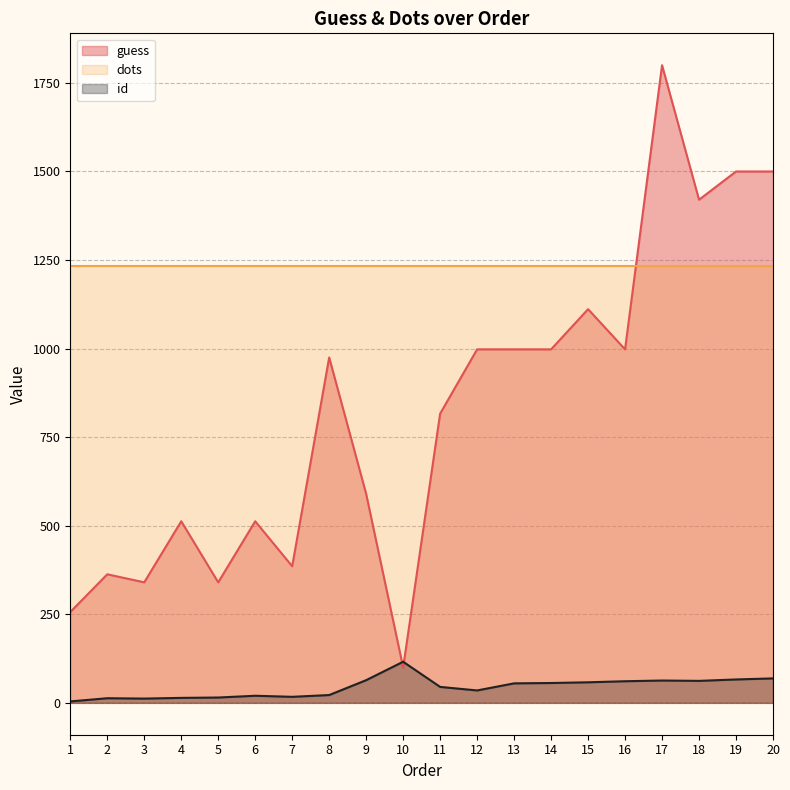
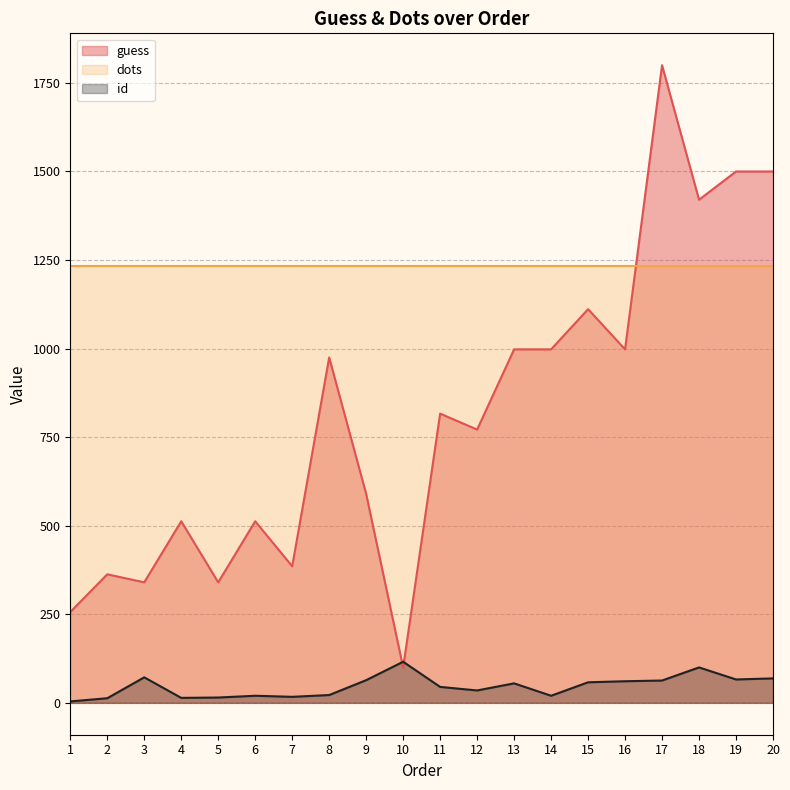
  {
    "guess": {
      "1": 260,
      "2": 360,
      "3": 340,
      "4": 510,
      "5": 340,
      "6": 510,
      "7": 390,
      "8": 980,
      "9": 590,
      "10": 100,
      "11": 820,
-     "12": 1000,
+     "12": 770,
      "13": 1000,
      "14": 1000,
      "15": 1110,
      "16": 1000,
      "17": 1800,
      "18": 1420,
      "19": 1500,
      "20": 1500
    },
    "dots": {
      "1": 1230,
      "2": 1230,
      "3": 1230,
      "4": 1230,
      "5": 1230,
      "6": 1230,
      "7": 1230,
      "8": 1230,
      "9": 1230,
      "10": 1230,
      "11": 1230,
      "12": 1230,
      "13": 1230,
      "14": 1230,
      "15": 1230,
      "16": 1230,
      "17": 1230,
      "18": 1230,
      "19": 1230,
      "20": 1230
    },
    "id": {
      "1": 0,
      "2": 10,
-     "3": 10,
+     "3": 70,
      "4": 10,
      "5": 20,
      "6": 20,
      "7": 20,
      "8": 20,
      "9": 60,
      "10": 120,
      "11": 50,
      "12": 40,
      "13": 60,
-     "14": 60,
+     "14": 20,
      "15": 60,
      "16": 60,
      "17": 60,
-     "18": 60,
+     "18": 100,
      "19": 70,
      "20": 70
    }
  }
